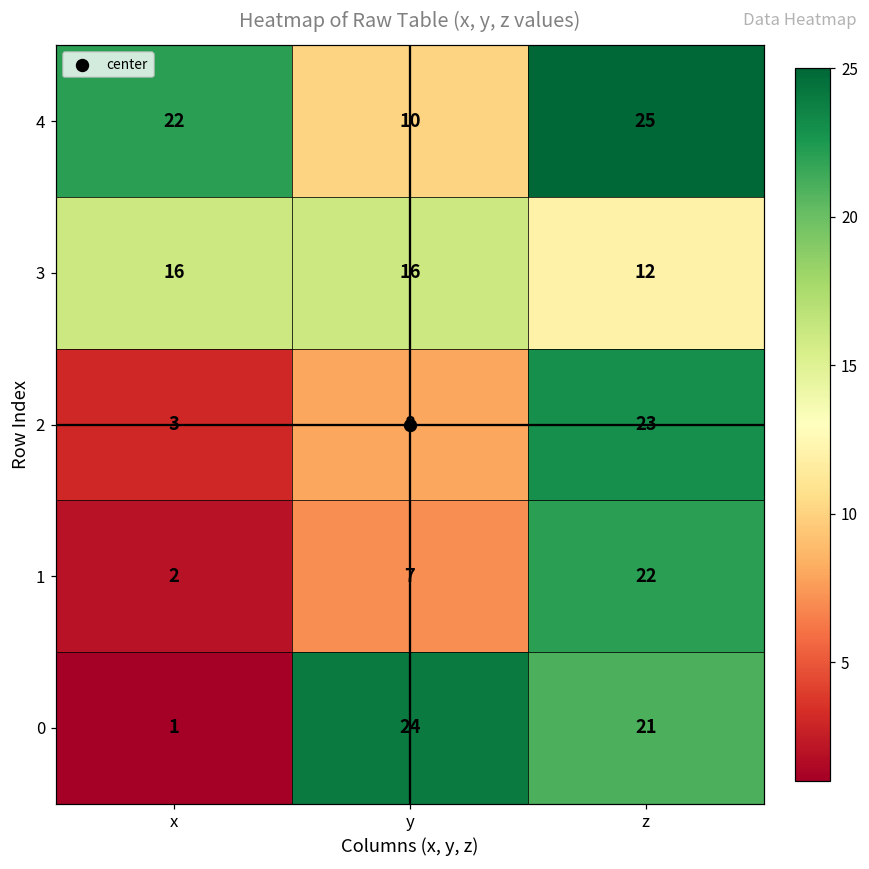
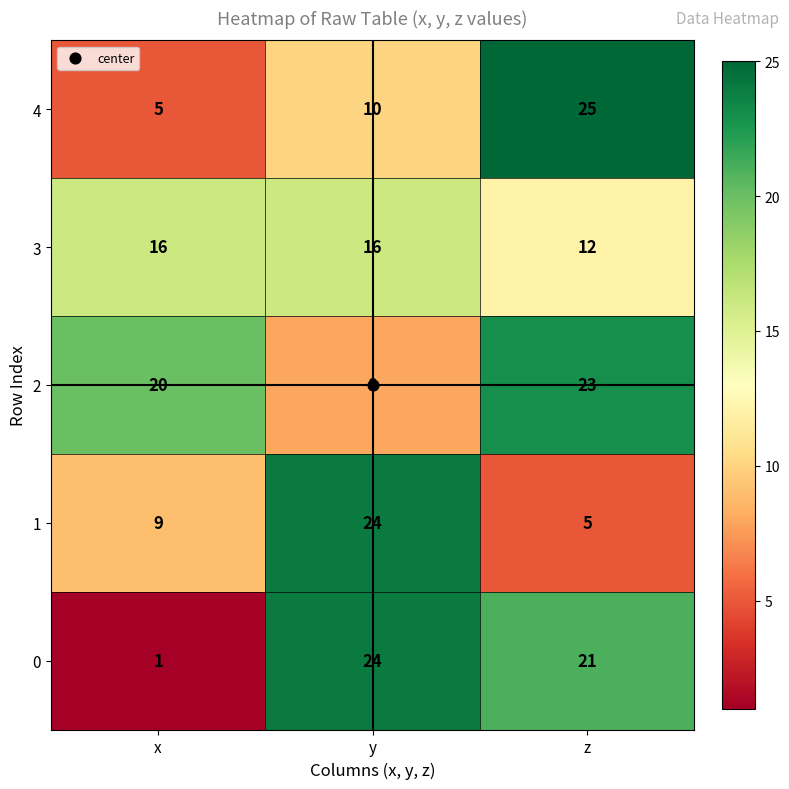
  {
    "4": {
-     "x": 22,
+     "x": 5,
      "y": 10,
      "z": 25
    },
    "3": {
      "x": 16,
      "y": 16,
      "z": 12
    },
    "2": {
-     "x": 3,
+     "x": 20,
      "z": 23
    },
    "1": {
-     "x": 2,
-     "y": 7,
-     "z": 22
+     "x": 9,
+     "y": 24,
+     "z": 5
    },
    "0": {
      "x": 1,
      "y": 24,
      "z": 21
    }
  }
